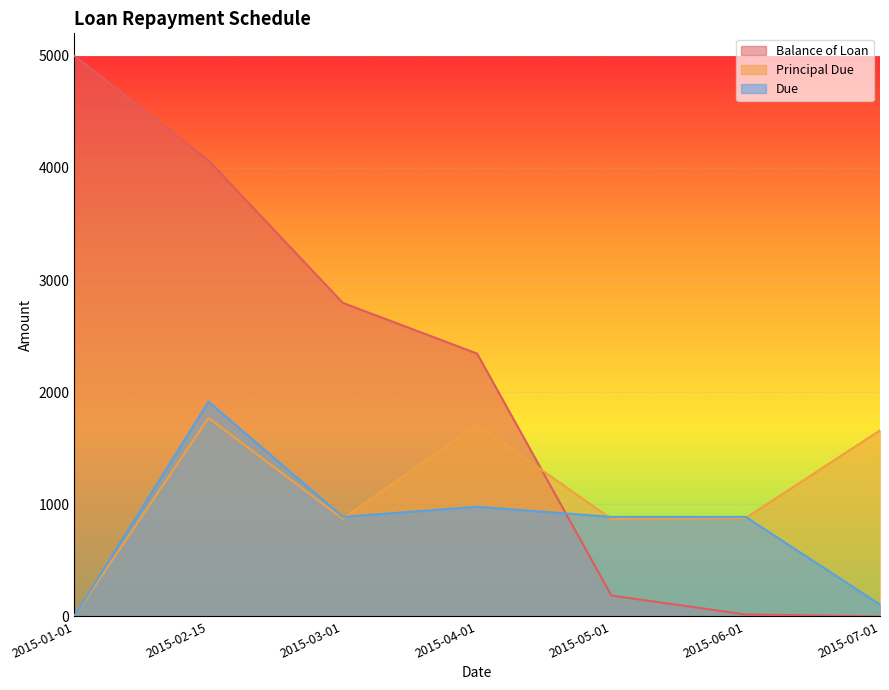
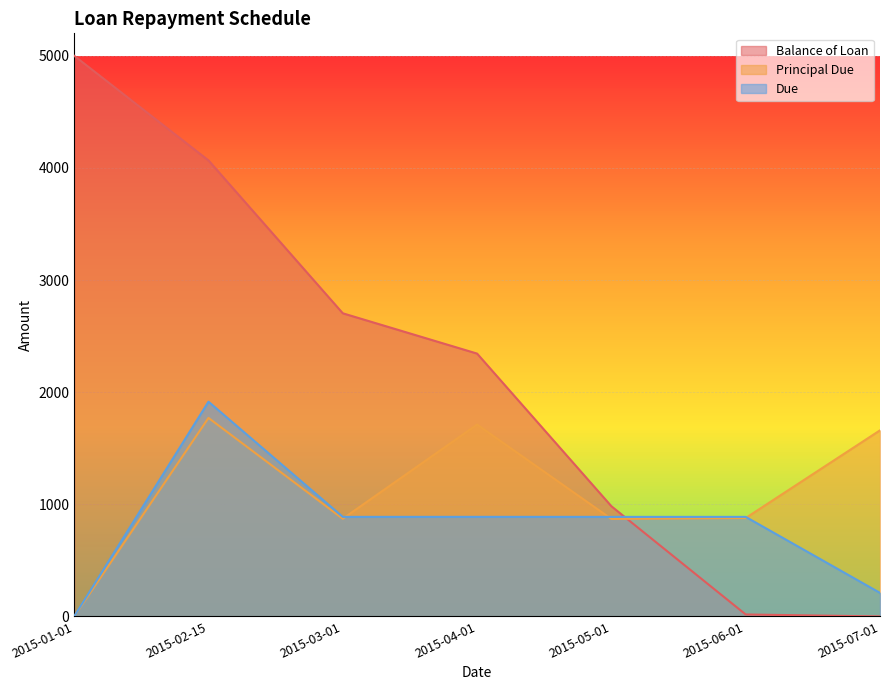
  {
    "Balance of Loan": {
      "2015-01-01": 5000,
      "2015-02-15": 4070,
-     "2015-03-01": 2800,
+     "2015-03-01": 2700,
      "2015-04-01": 2340,
-     "2015-05-01": 190,
+     "2015-05-01": 980,
      "2015-06-01": 20,
      "2015-07-01": 0
    },
    "Principal Due": {
      "2015-02-15": 1770,
      "2015-04-01": 1710,
      "2015-07-01": 1660
    },
    "Due": {
      "2015-02-15": 1920,
-     "2015-04-01": 980,
-     "2015-07-01": 110
+     "2015-04-01": 890,
+     "2015-07-01": 210
    }
  }
